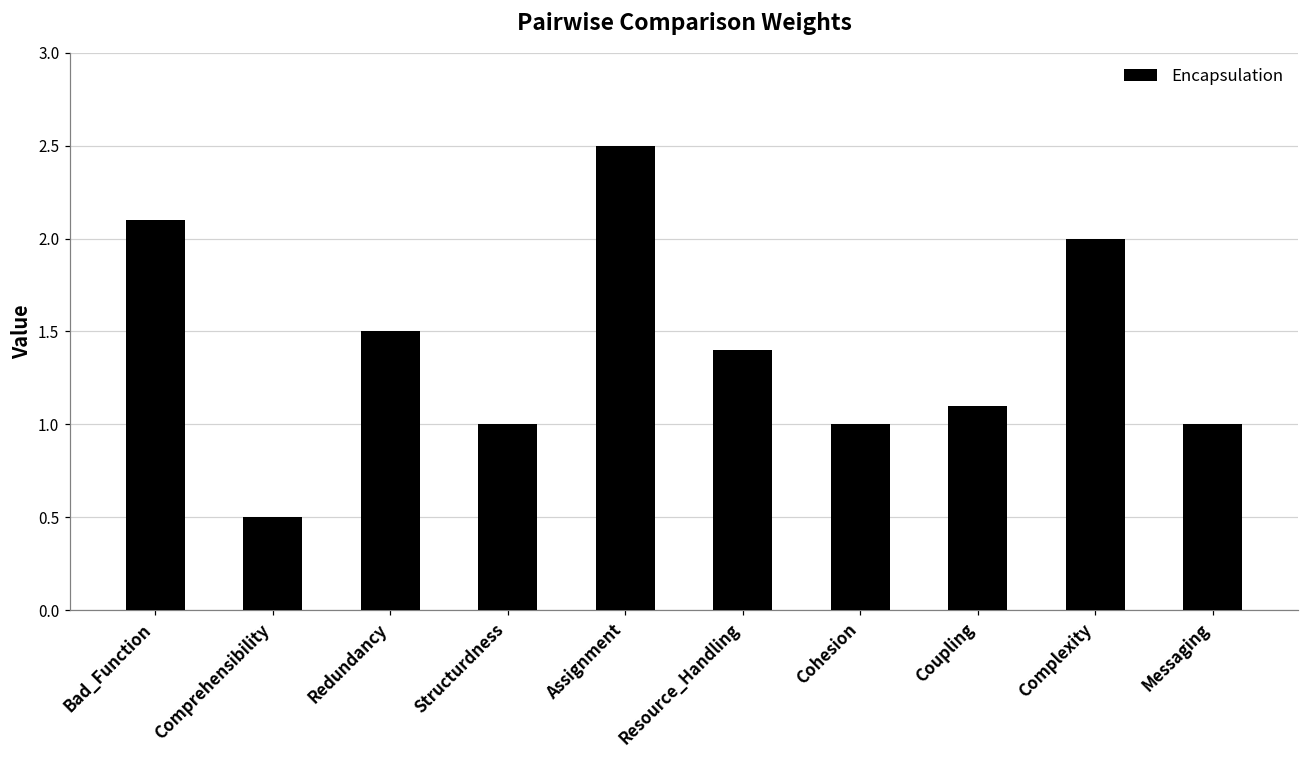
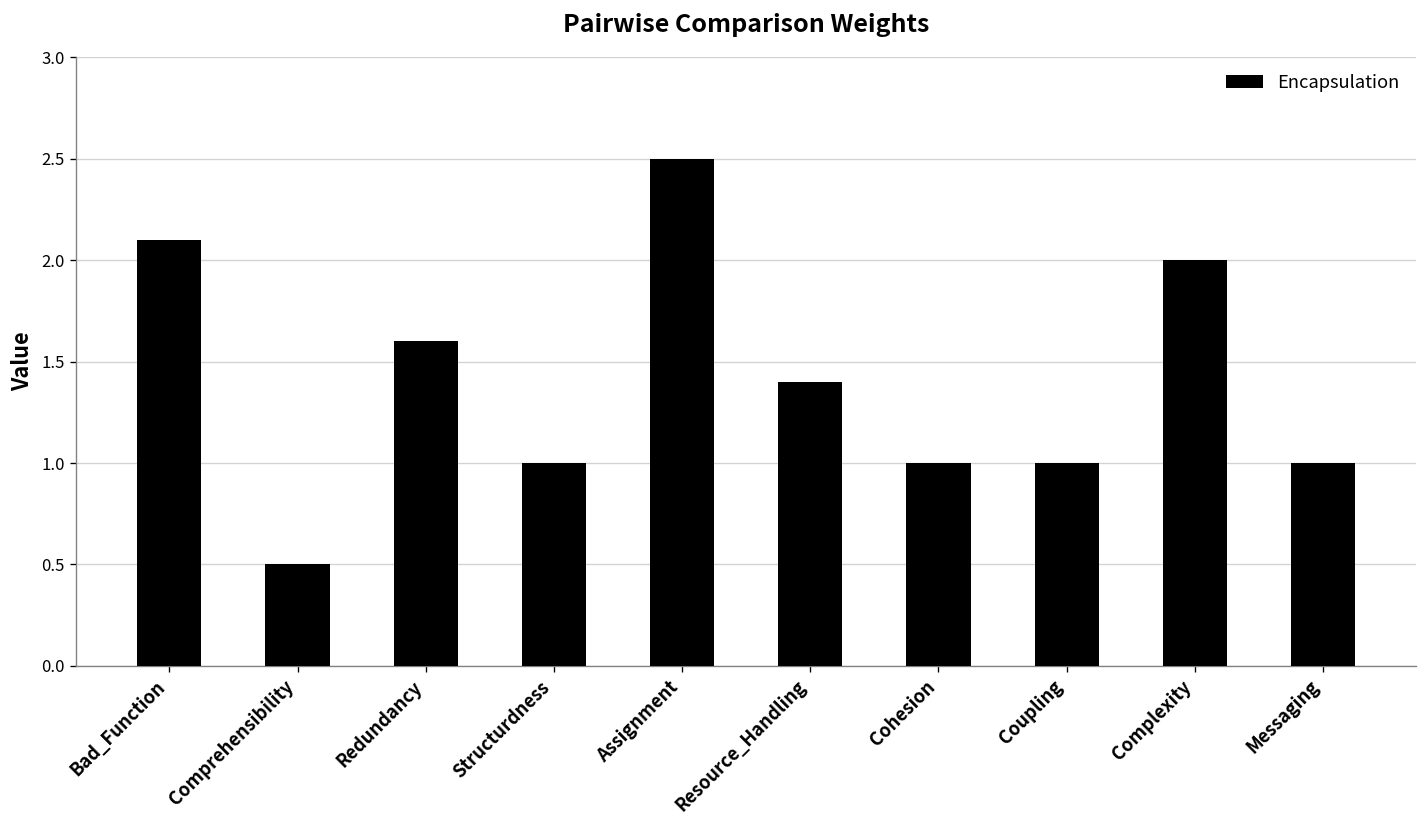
  {
    "Bad_Function": 2.1,
    "Comprehensibility": 0.5,
-   "Redundancy": 1.5,
+   "Redundancy": 1.6,
    "Structurdness": 1.0,
    "Assignment": 2.5,
    "Resource_Handling": 1.4,
    "Cohesion": 1.0,
-   "Coupling": 1.1,
+   "Coupling": 1.0,
    "Complexity": 2.0,
    "Messaging": 1.0
  }
